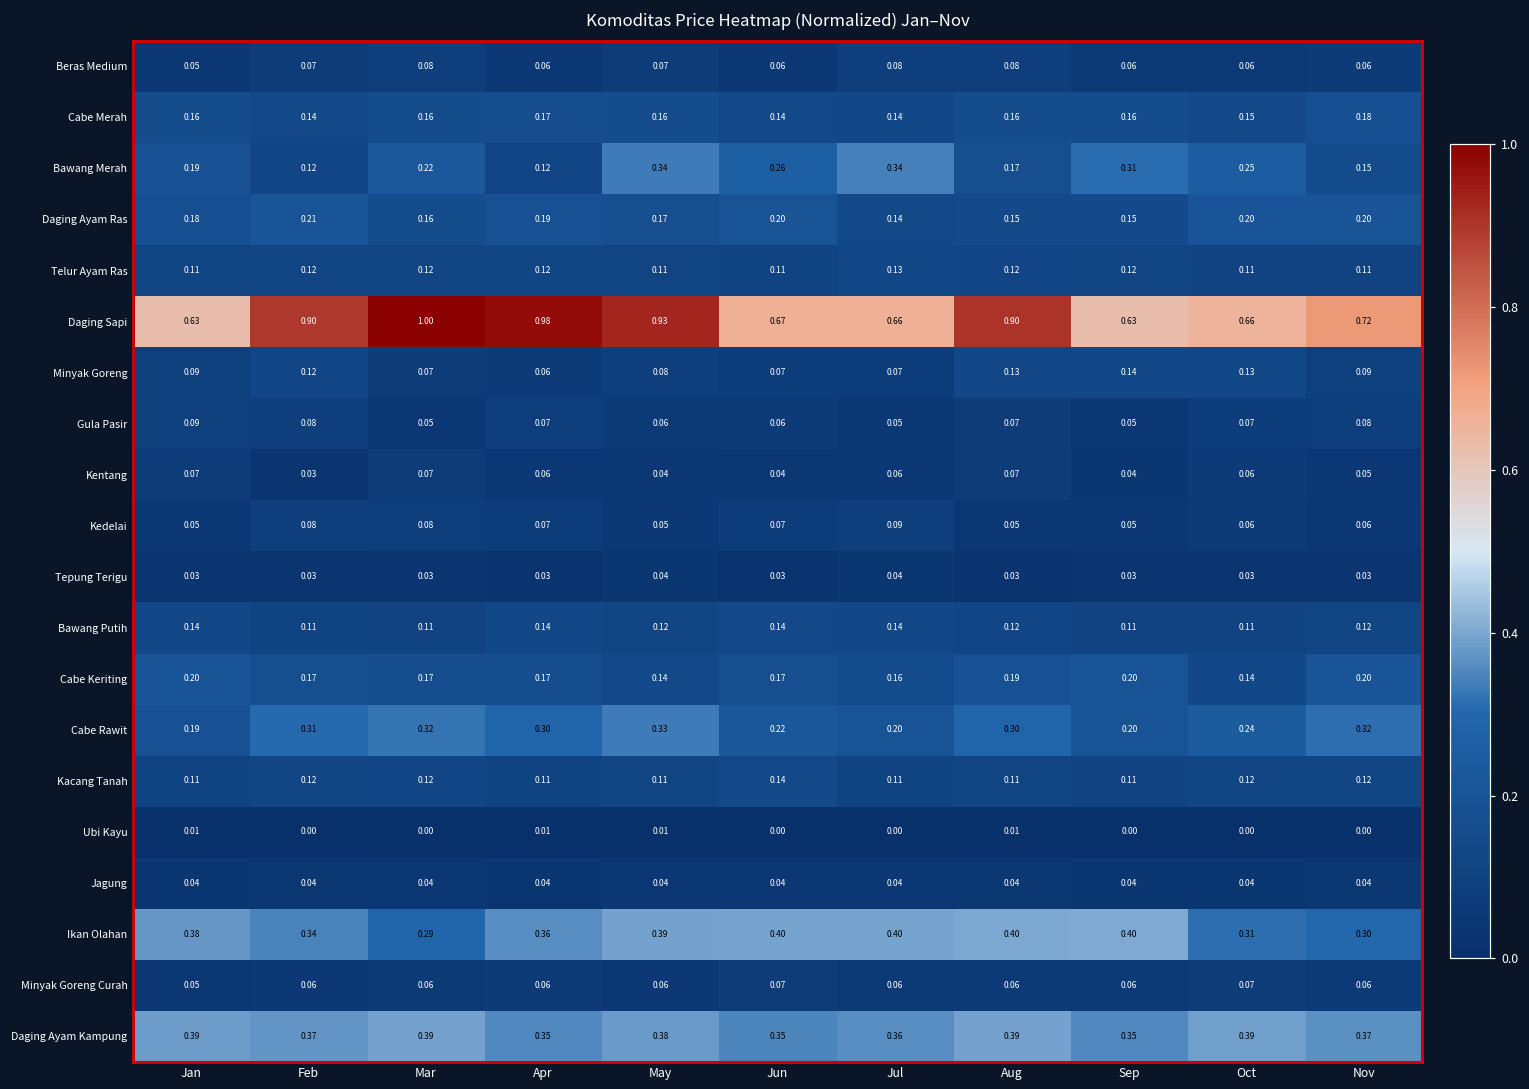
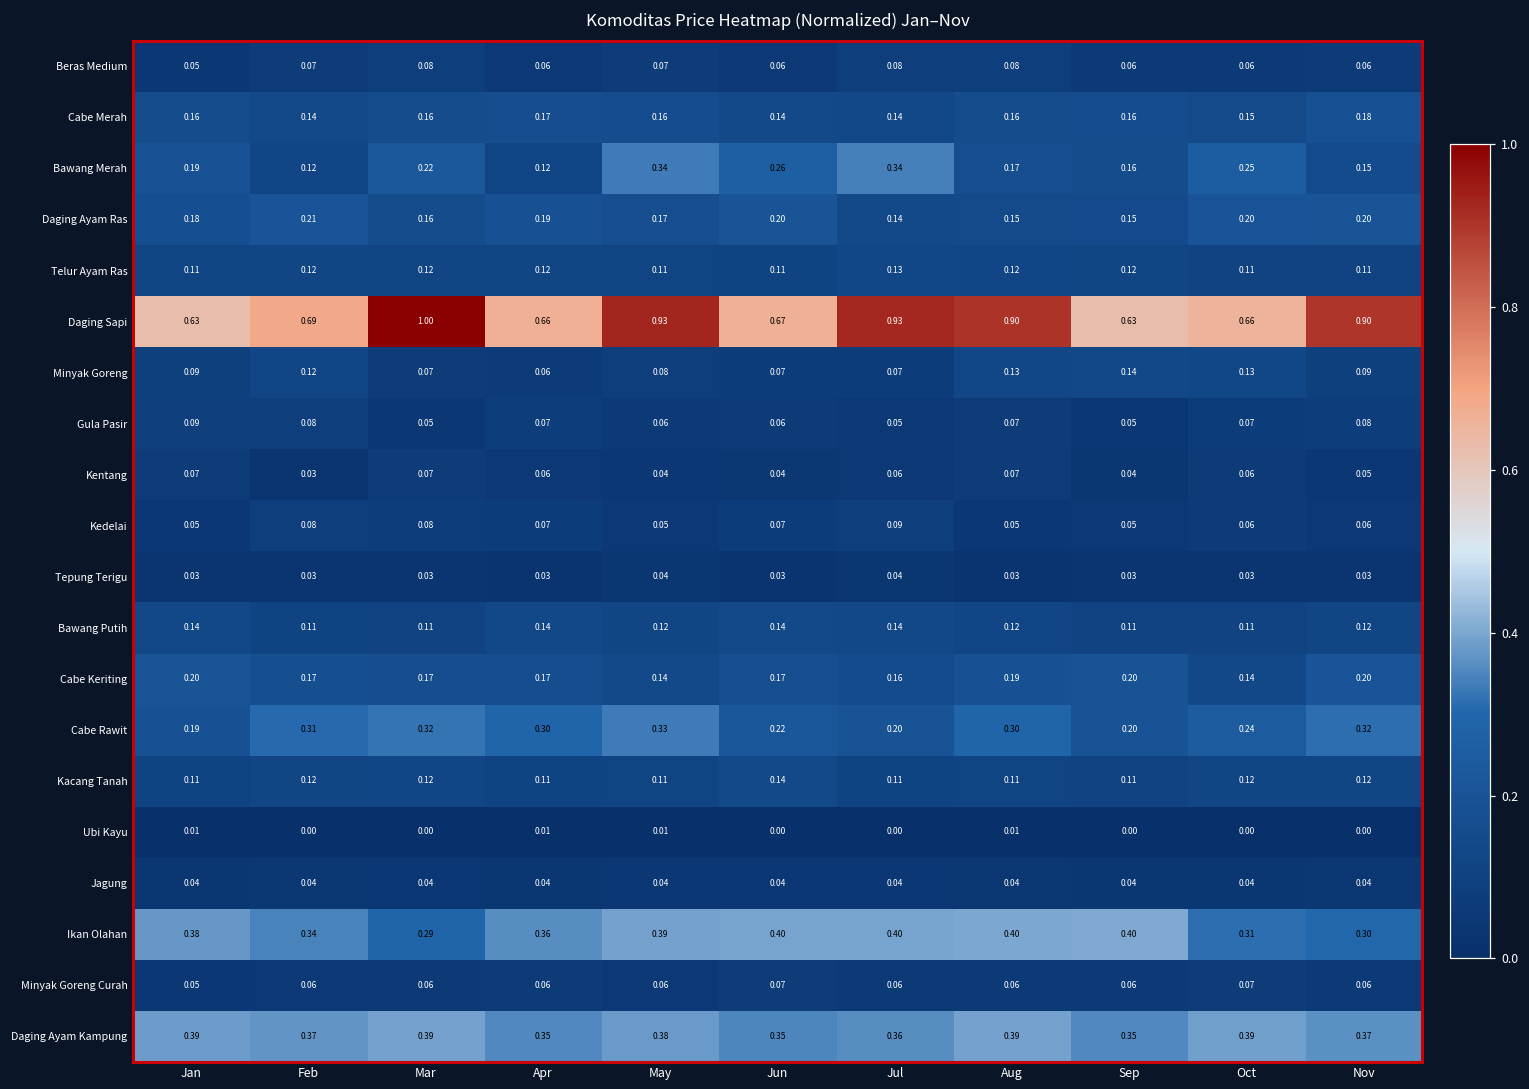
  {
    "Bawang Merah": {
      "Jan": 0.19,
      "Feb": 0.12,
      "Mar": 0.22,
      "Apr": 0.12,
      "May": 0.34,
      "Jun": 0.26,
      "Jul": 0.34,
      "Aug": 0.17,
-     "Sep": 0.31,
+     "Sep": 0.16,
      "Oct": 0.25,
      "Nov": 0.15
    },
    "Daging Sapi": {
      "Jan": 0.63,
-     "Feb": 0.90,
+     "Feb": 0.69,
      "Mar": 1.00,
-     "Apr": 0.98,
+     "Apr": 0.66,
      "May": 0.93,
      "Jun": 0.67,
-     "Jul": 0.66,
+     "Jul": 0.93,
      "Aug": 0.90,
      "Sep": 0.63,
      "Oct": 0.66,
-     "Nov": 0.72
+     "Nov": 0.90
    }
  }
